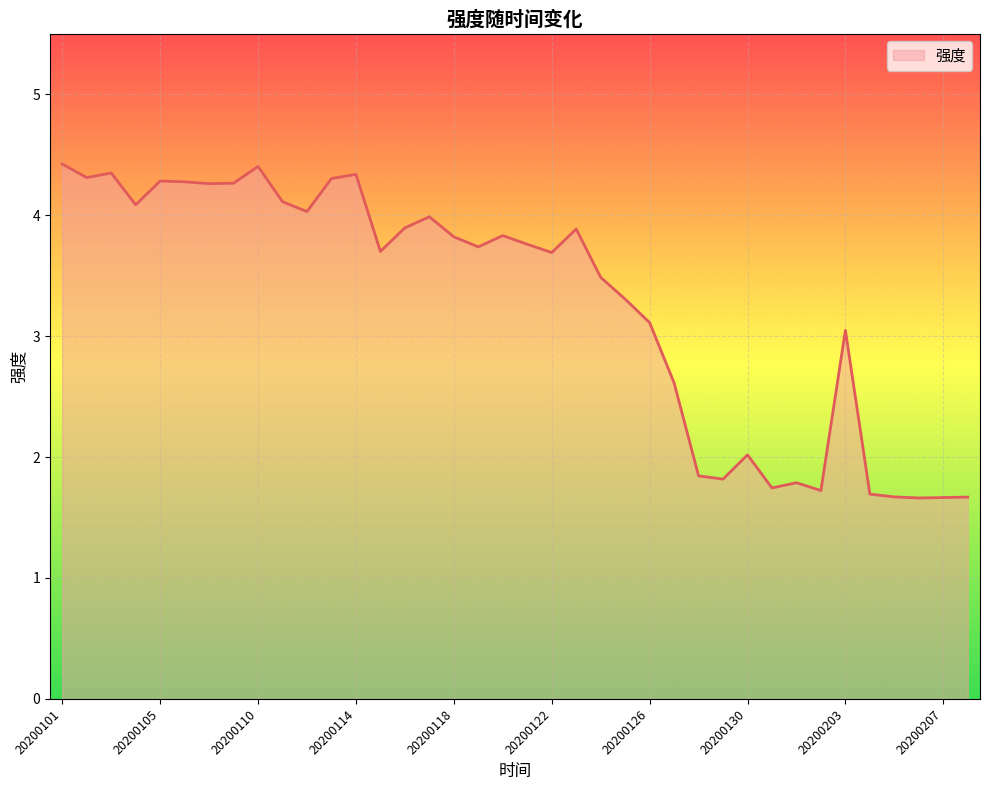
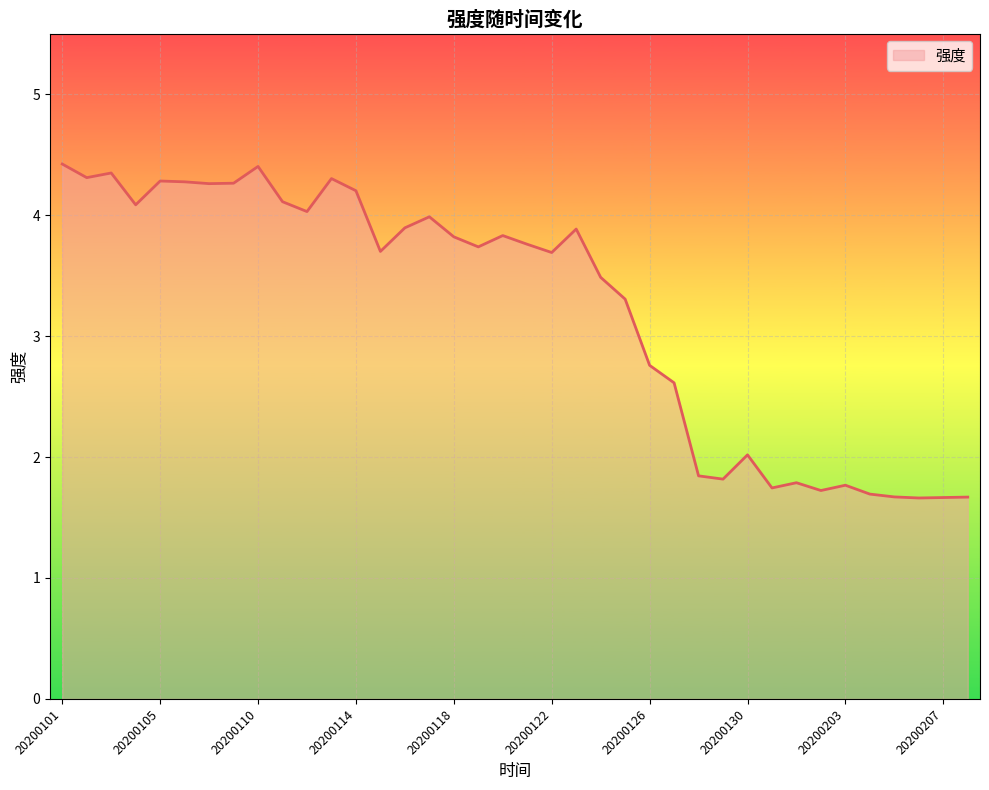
  {
    "20200101": 4.42,
    "20200105": 4.28,
    "20200110": 4.40,
-   "20200114": 4.34,
+   "20200114": 4.20,
    "20200118": 3.82,
    "20200122": 3.69,
-   "20200126": 3.11,
+   "20200126": 2.76,
    "20200130": 2.02,
-   "20200203": 3.05,
+   "20200203": 1.77,
    "20200207": 1.67
  }
